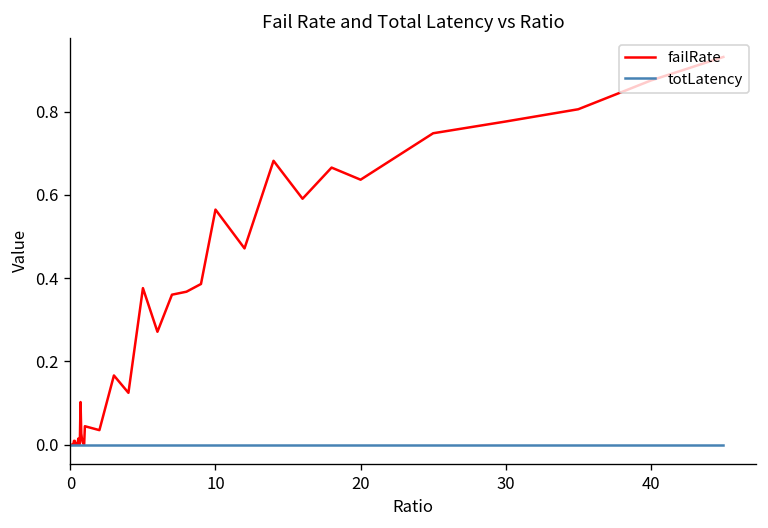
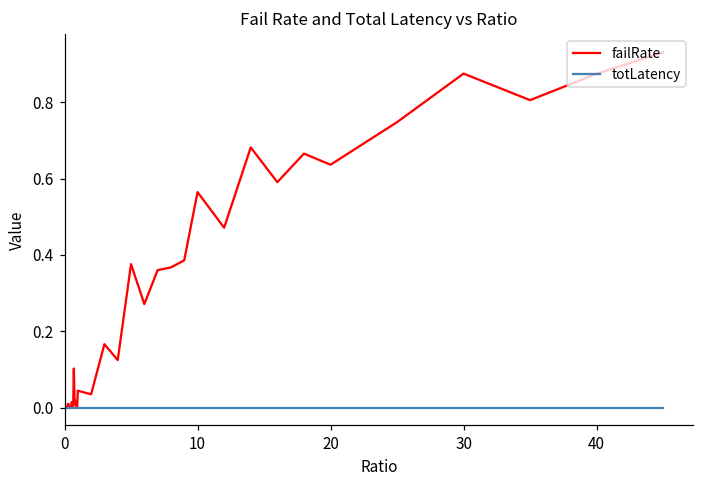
  {
    "failRate": {
      "10": 0.56,
      "20": 0.64,
-     "30": 0.78
+     "30": 0.88
    },
    "totLatency": {
      "10": 0.00,
      "20": 0.00,
      "30": 0.00,
      "40": 0.00
    }
  }
